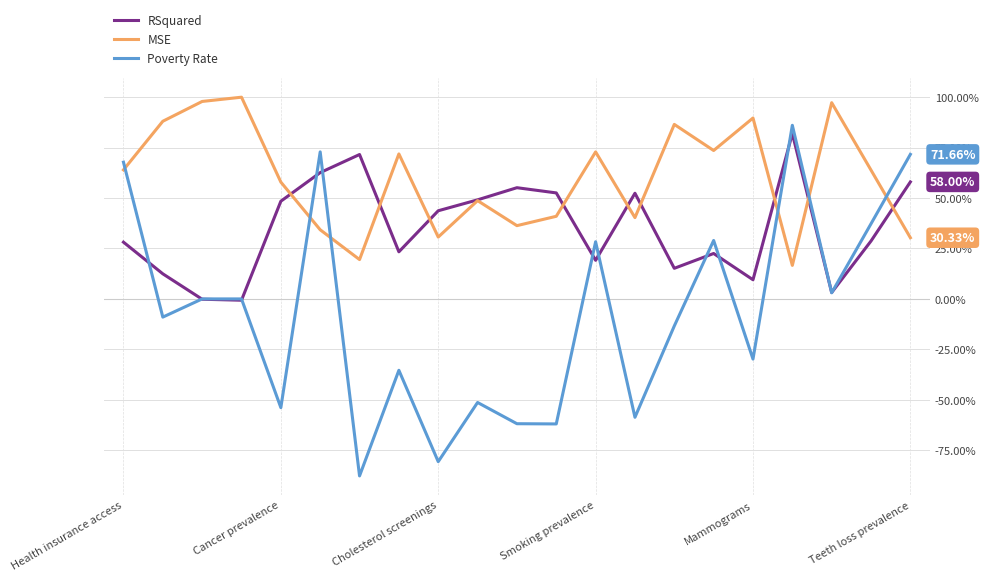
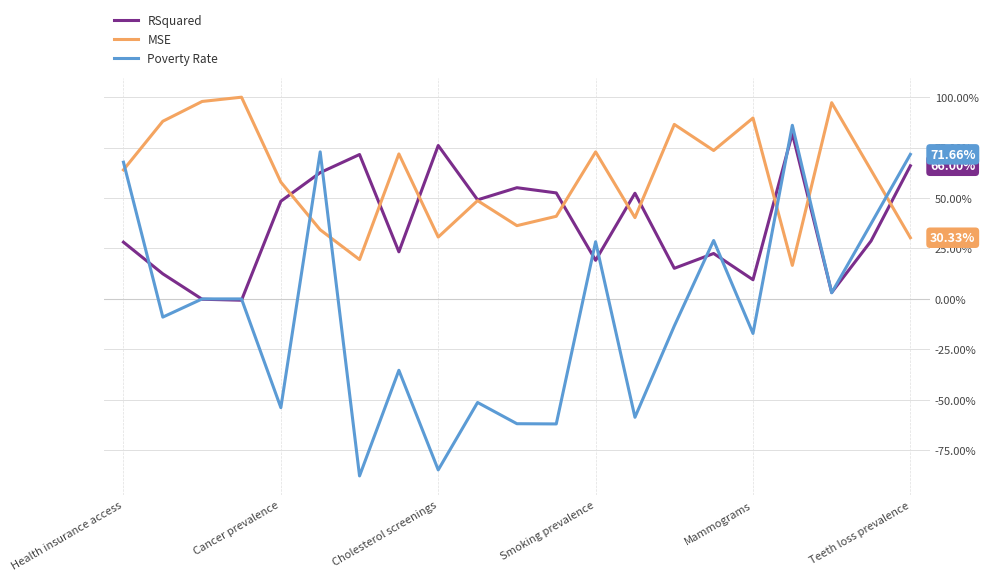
  {
    "RSquared": {
-     "Cholesterol screenings": "44%",
-     "Teeth loss prevalence": "58.00%"
+     "Cholesterol screenings": "76%",
+     "Teeth loss prevalence": "66.00%"
    },
    "MSE": {
      "Health insurance access": "64%",
      "Cancer prevalence": "58%",
      "Cholesterol screenings": "31%",
      "Smoking prevalence": "73%",
      "Mammograms": "90%"
    },
    "Poverty Rate": {
      "Health insurance access": "68%",
      "Cancer prevalence": "-54%",
-     "Cholesterol screenings": "-81%",
+     "Cholesterol screenings": "-85%",
      "Smoking prevalence": "28%",
-     "Mammograms": "-30%"
+     "Mammograms": "-17%"
    }
  }
